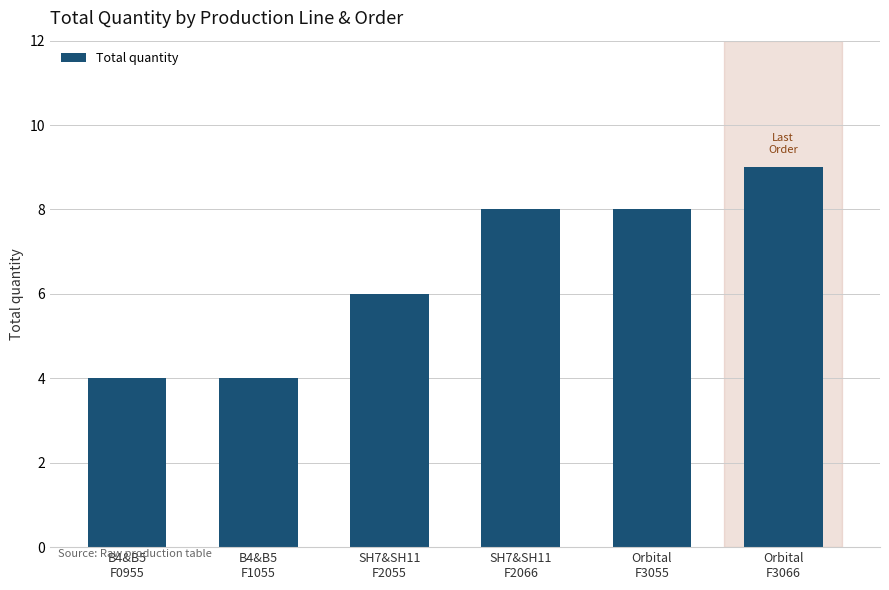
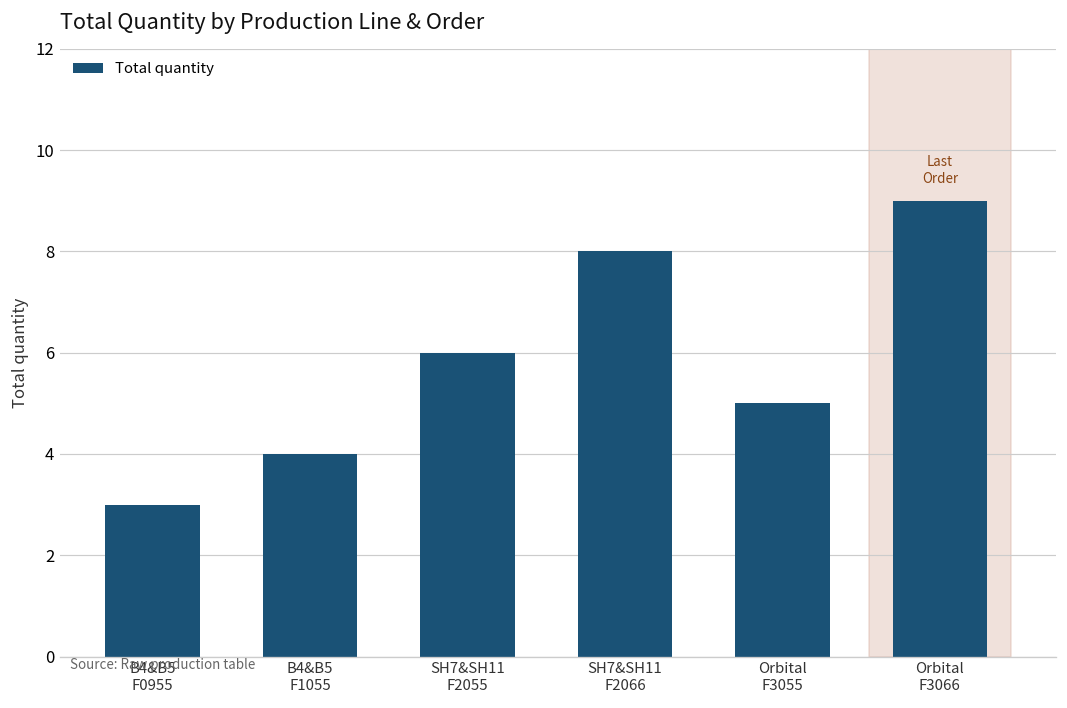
  {
-   "B4&B5 F0955": 4,
+   "B4&B5 F0955": 3,
    "B4&B5 F1055": 4,
    "SH7&SH11 F2055": 6,
    "SH7&SH11 F2066": 8,
-   "Orbital F3055": 8,
+   "Orbital F3055": 5,
    "Orbital F3066": 9
  }
